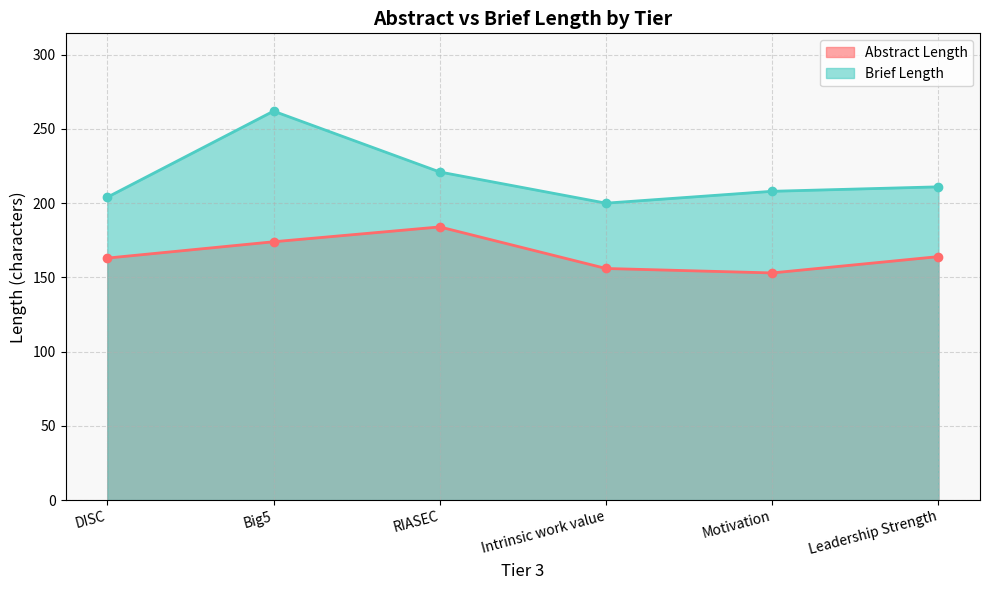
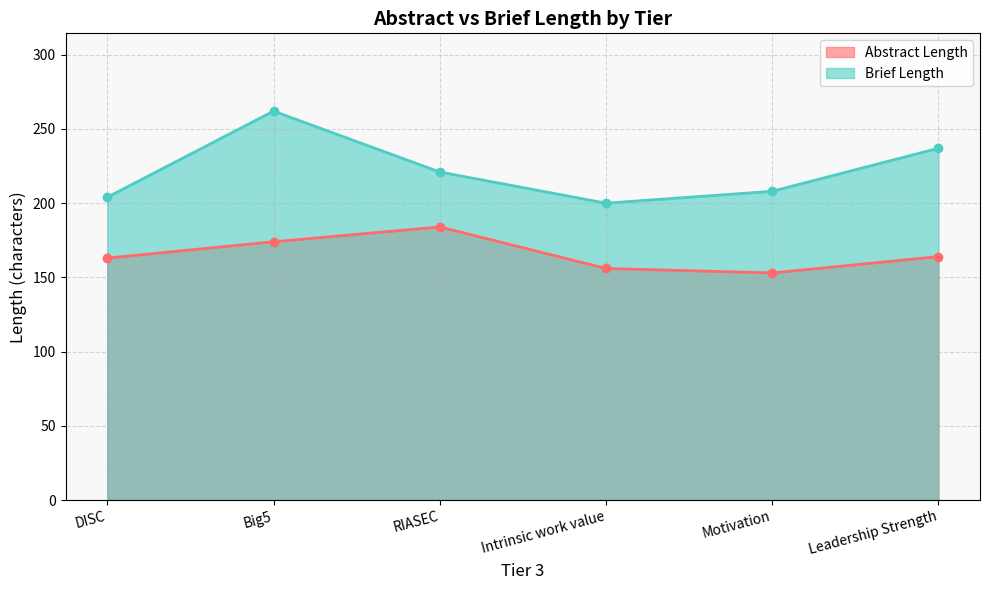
  {
    "Abstract Length": {
      "DISC": 163,
      "Big5": 174,
      "RIASEC": 184,
      "Intrinsic work value": 156,
      "Motivation": 153,
      "Leadership Strength": 164
    },
    "Brief Length": {
      "DISC": 204,
      "Big5": 262,
      "RIASEC": 221,
      "Intrinsic work value": 200,
      "Motivation": 208,
-     "Leadership Strength": 211
+     "Leadership Strength": 237
    }
  }
